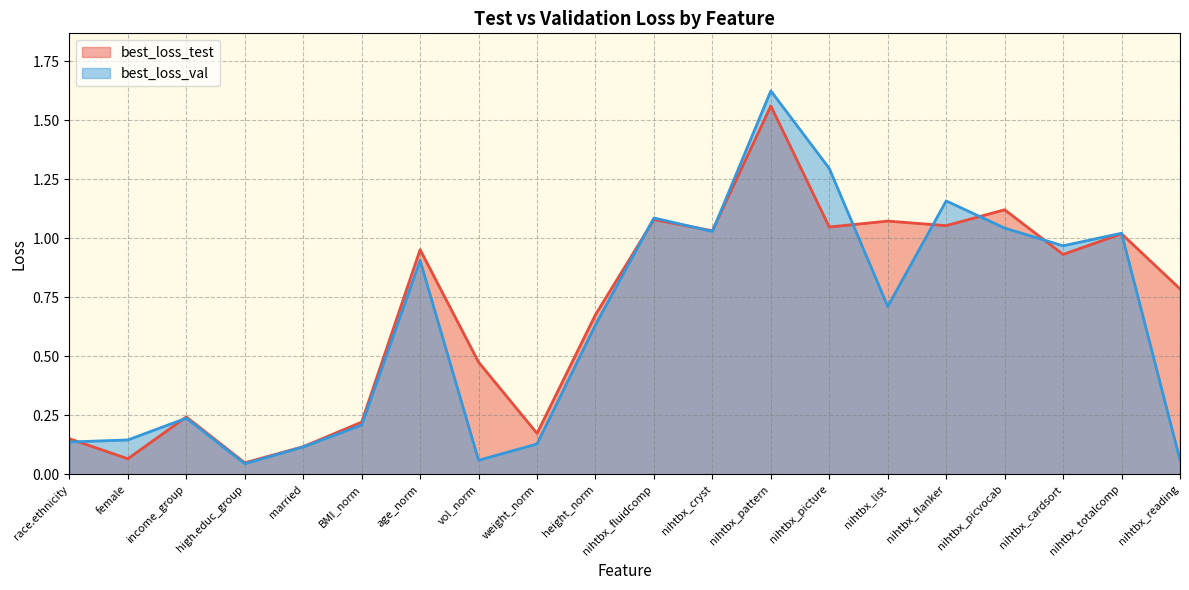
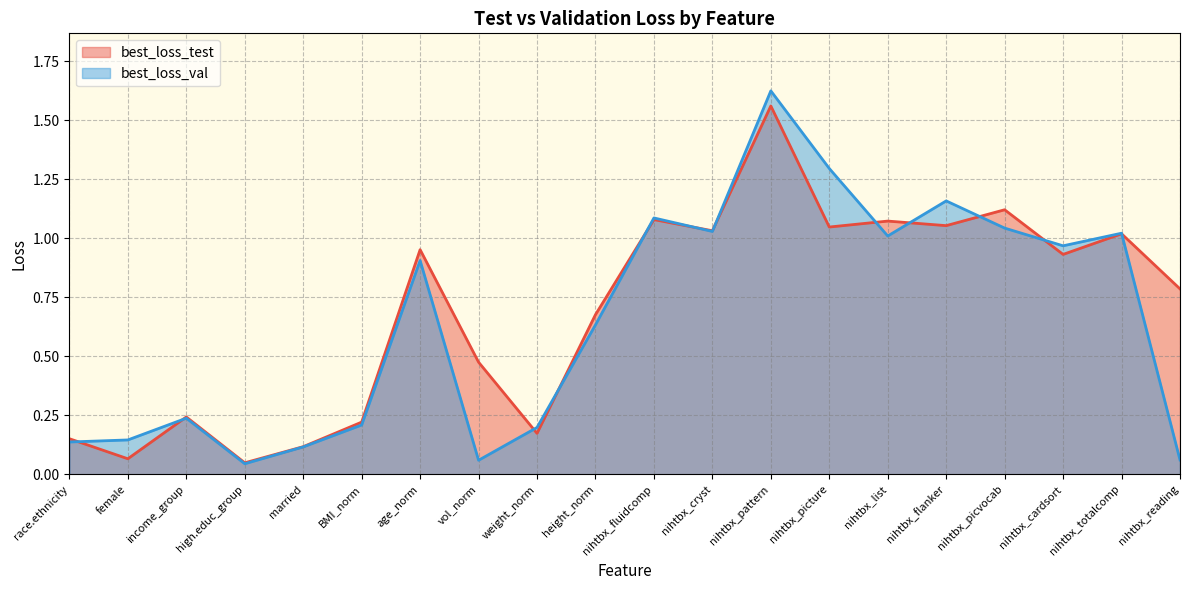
  {
    "best_loss_test": {
      "race.ethnicity": 0.15,
      "female": 0.07,
      "BMI_norm": 0.22,
      "age_norm": 0.95,
      "vol_norm": 0.48,
      "weight_norm": 0.17,
      "height_norm": 0.68,
      "nihtbx_pattern": 1.56,
      "nihtbx_picture": 1.05,
      "nihtbx_list": 1.07,
      "nihtbx_flanker": 1.05,
      "nihtbx_picvocab": 1.12,
      "nihtbx_cardsort": 0.93,
      "nihtbx_reading": 0.79
    },
    "best_loss_val": {
      "race.ethnicity": 0.14,
      "female": 0.15,
      "BMI_norm": 0.21,
      "age_norm": 0.91,
      "vol_norm": 0.06,
-     "weight_norm": 0.13,
+     "weight_norm": 0.20,
      "height_norm": 0.63,
      "nihtbx_pattern": 1.63,
      "nihtbx_picture": 1.30,
-     "nihtbx_list": 0.71,
+     "nihtbx_list": 1.01,
      "nihtbx_flanker": 1.16,
      "nihtbx_picvocab": 1.04,
      "nihtbx_cardsort": 0.97,
      "nihtbx_reading": 0.06
    }
  }
